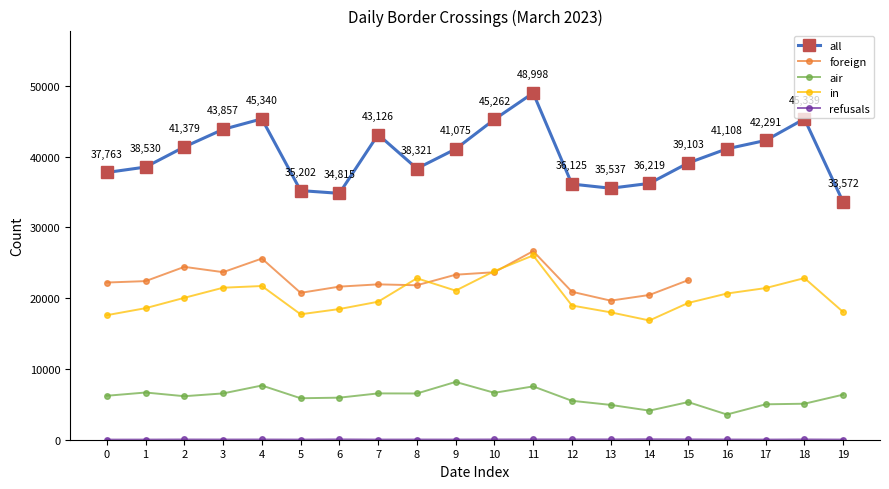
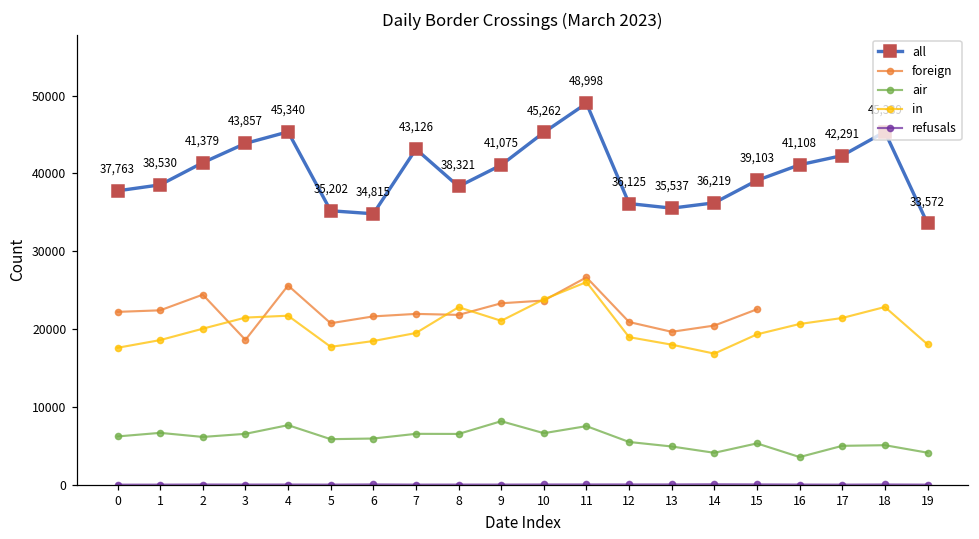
  {
    "all": {
      "0": "37,763",
      "1": "38,530",
      "2": "41,379",
      "3": "43,857",
      "4": "45,340",
      "5": "35,202",
      "6": "34,815",
      "7": "43,126",
      "8": "38,321",
      "9": "41,075",
      "10": "45,262",
      "11": "48,998",
      "12": "36,125",
      "13": "35,537",
      "14": "36,219",
      "15": "39,103",
      "16": "41,108",
      "17": "42,291",
      "19": "33,572"
    },
    "foreign": {
      "0": "22000",
      "1": "22000",
      "2": "24000",
-     "3": "24000",
+     "3": "19000",
      "4": "26000",
      "5": "21000",
      "6": "22000",
      "7": "22000",
      "8": "22000",
      "9": "23000",
      "11": "27000",
      "12": "21000",
      "13": "20000",
      "14": "20000",
      "15": "23000"
    },
    "air": {
      "0": "6000",
      "1": "7000",
      "2": "6000",
      "3": "7000",
      "4": "8000",
      "5": "6000",
      "6": "6000",
      "7": "7000",
      "8": "7000",
      "9": "8000",
      "10": "7000",
      "11": "8000",
      "12": "6000",
      "13": "5000",
      "14": "4000",
      "15": "5000",
      "16": "4000",
      "17": "5000",
      "18": "5000",
-     "19": "6000"
+     "19": "4000"
    },
    "in": {
      "0": "18000",
      "1": "19000",
      "2": "20000",
      "3": "21000",
      "4": "22000",
      "5": "18000",
      "6": "18000",
      "7": "19000",
      "8": "23000",
      "9": "21000",
      "11": "26000",
      "12": "19000",
      "13": "18000",
      "14": "17000",
      "15": "19000",
      "16": "21000",
      "17": "21000",
      "18": "23000",
      "19": "18000"
    },
    "refusals": {
      "0": "0",
      "1": "0",
      "2": "0",
      "3": "0",
      "4": "0",
      "5": "0",
      "6": "0",
      "7": "0",
      "8": "0",
      "9": "0",
      "10": "0",
      "11": "0",
      "12": "0",
      "13": "0",
      "14": "0",
      "15": "0",
      "16": "0",
      "17": "0",
      "18": "0",
      "19": "0"
    }
  }
